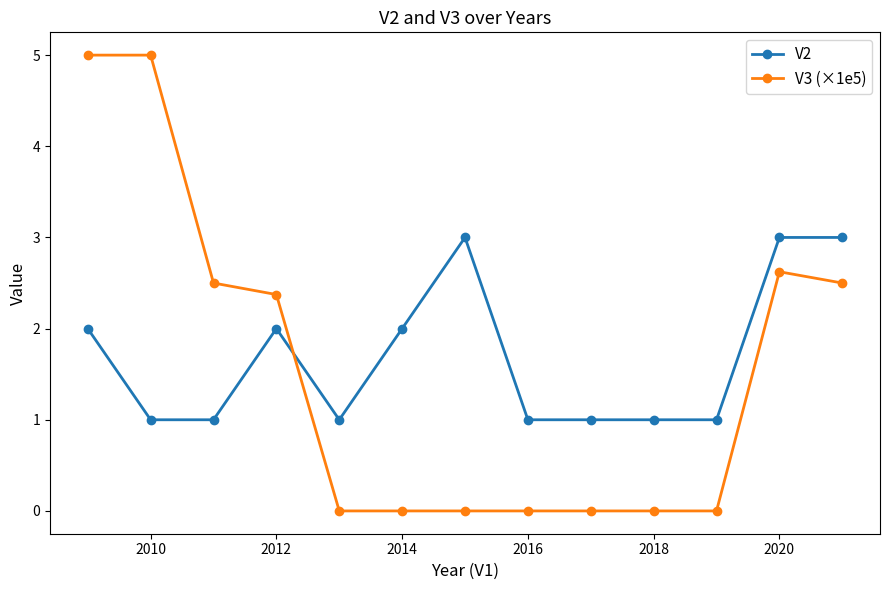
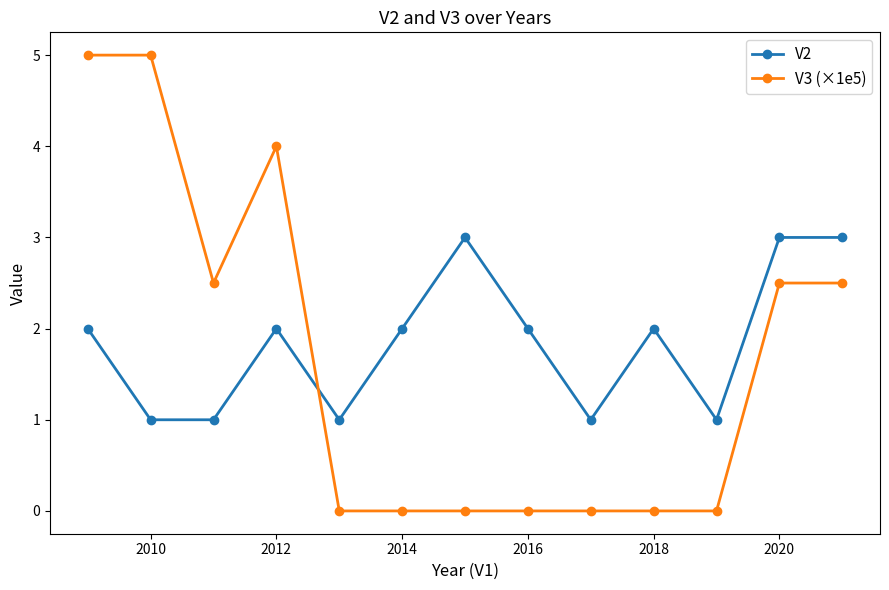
  {
    "V2": {
      "2010": 1,
      "2012": 2,
      "2014": 2,
-     "2016": 1,
-     "2018": 1,
+     "2016": 2,
+     "2018": 2,
      "2020": 3
    },
    "V3 (×1e5)": {
      "2010": 5.0,
-     "2012": 2.4,
+     "2012": 4.0,
      "2014": 0.0,
      "2016": 0.0,
      "2018": 0.0,
-     "2020": 2.6
+     "2020": 2.5
    }
  }
